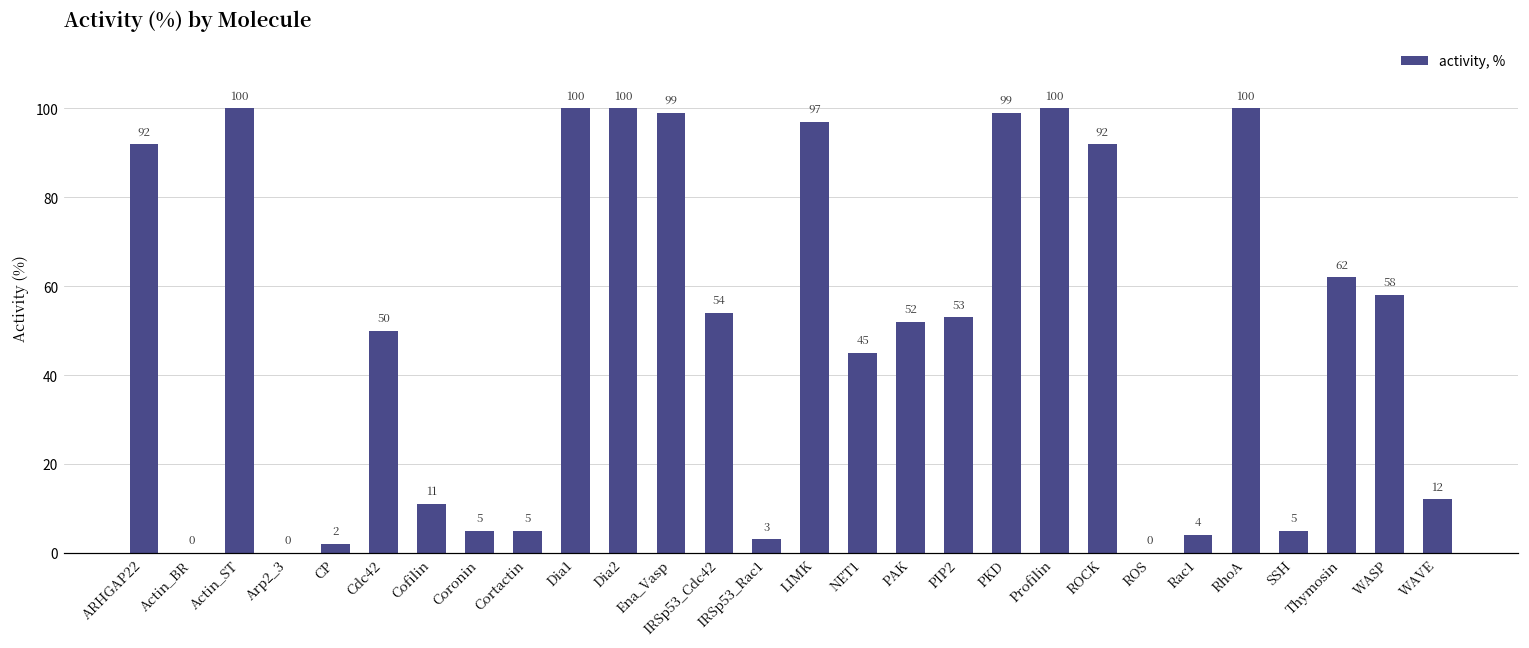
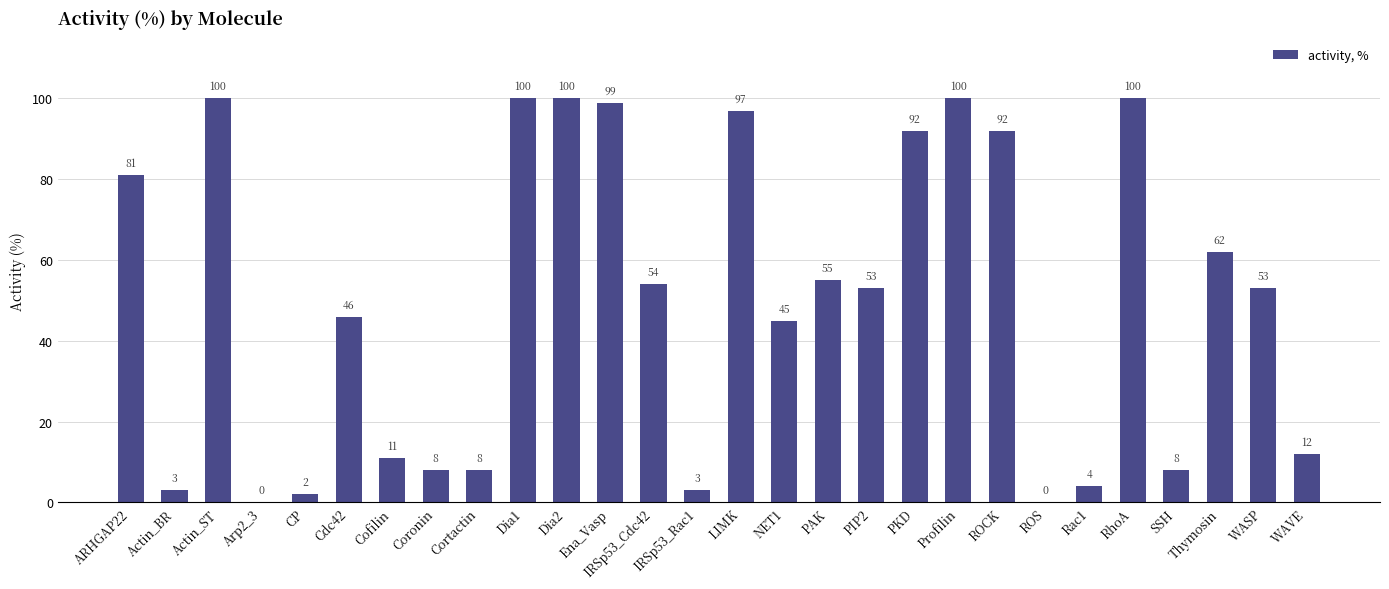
  {
-   "ARHGAP22": 92,
-   "Actin_BR": 0,
+   "ARHGAP22": 81,
+   "Actin_BR": 3,
    "Actin_ST": 100,
    "Arp2_3": 0,
    "CP": 2,
-   "Cdc42": 50,
+   "Cdc42": 46,
    "Cofilin": 11,
-   "Coronin": 5,
-   "Cortactin": 5,
+   "Coronin": 8,
+   "Cortactin": 8,
    "Dia1": 100,
    "Dia2": 100,
    "Ena_Vasp": 99,
    "IRSp53_Cdc42": 54,
    "IRSp53_Rac1": 3,
    "LIMK": 97,
    "NET1": 45,
-   "PAK": 52,
+   "PAK": 55,
    "PIP2": 53,
-   "PKD": 99,
+   "PKD": 92,
    "Profilin": 100,
    "ROCK": 92,
    "ROS": 0,
    "Rac1": 4,
    "RhoA": 100,
-   "SSH": 5,
+   "SSH": 8,
    "Thymosin": 62,
-   "WASP": 58,
+   "WASP": 53,
    "WAVE": 12
  }
